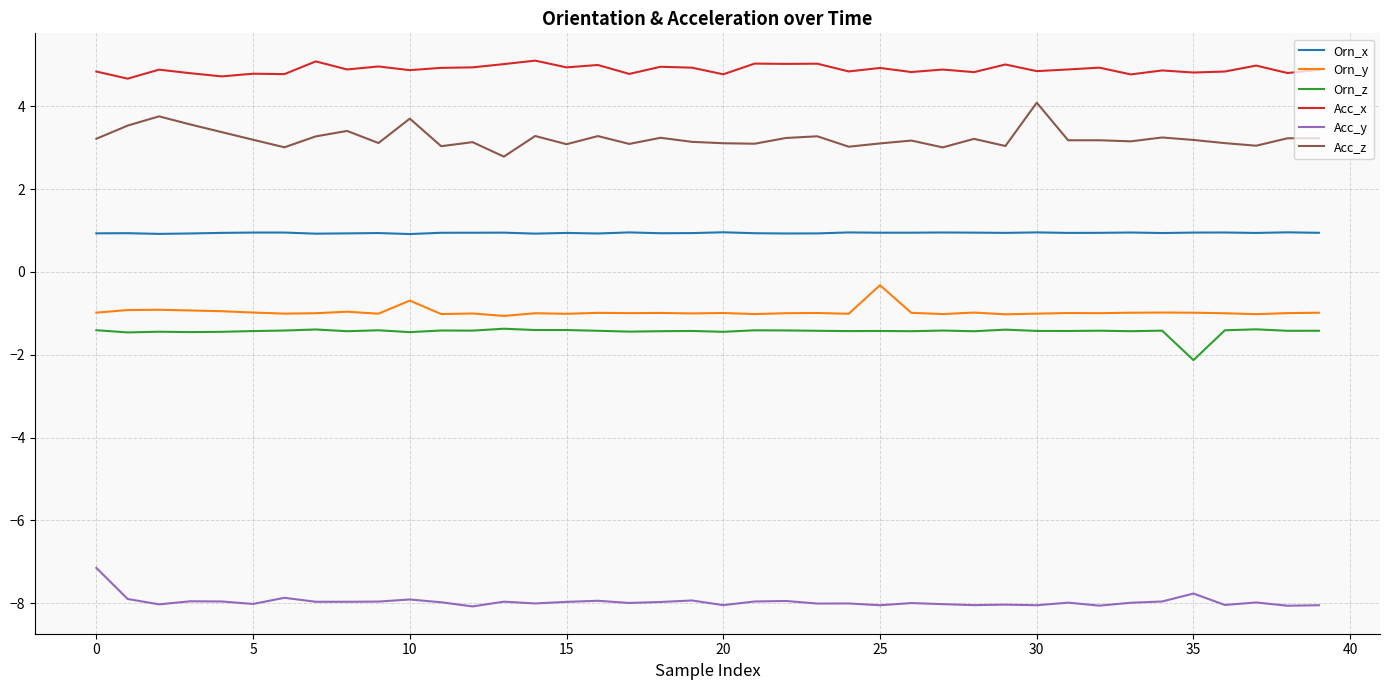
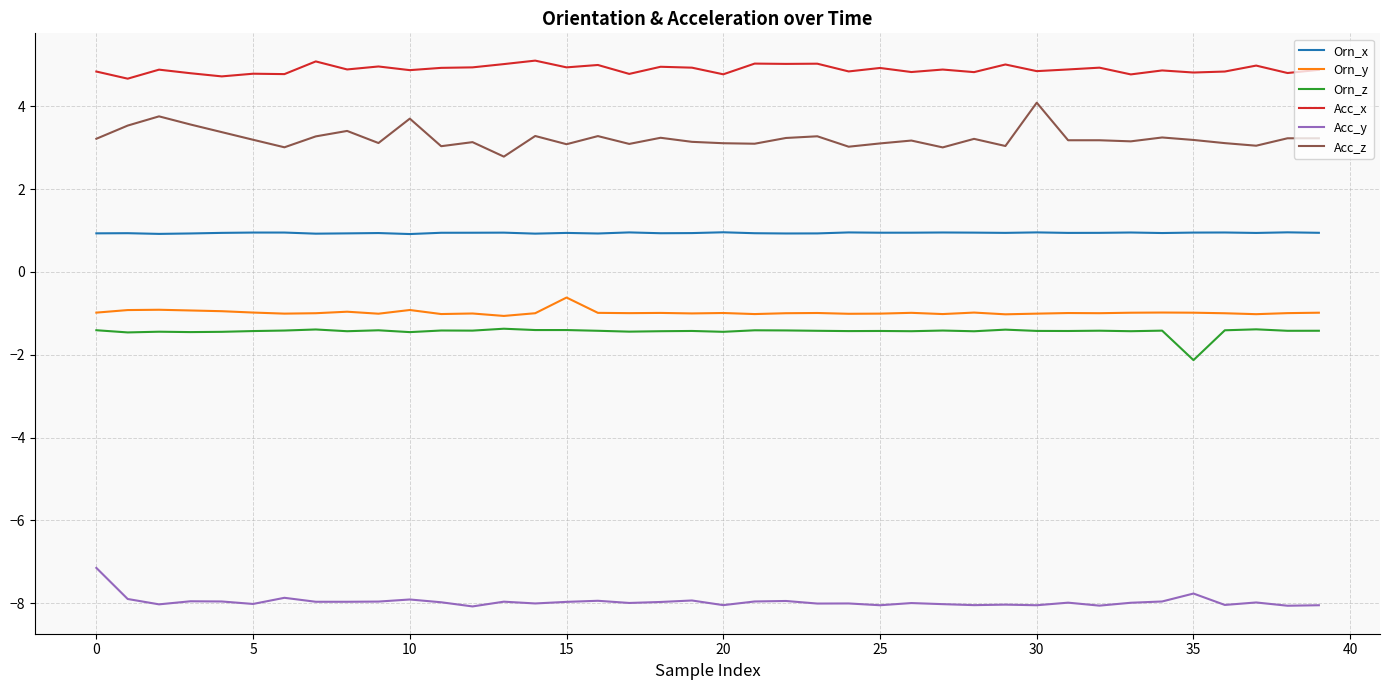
  {
    "Orn_x": {
      "0": 0.9,
      "5": 0.9,
      "10": 0.9,
      "15": 0.9,
      "20": 1.0,
      "25": 0.9,
      "30": 1.0,
      "35": 0.9
    },
    "Orn_y": {
      "0": -1.0,
      "5": -1.0,
-     "10": -0.7,
-     "15": -1.0,
+     "10": -0.9,
+     "15": -0.6,
      "20": -1.0,
-     "25": -0.3,
+     "25": -1.0,
      "30": -1.0,
      "35": -1.0
    },
    "Orn_z": {
      "0": -1.4,
      "5": -1.4,
      "10": -1.5,
      "15": -1.4,
      "20": -1.4,
      "25": -1.4,
      "30": -1.4,
      "35": -2.1
    },
    "Acc_x": {
      "0": 4.8,
      "5": 4.8,
      "10": 4.9,
      "15": 4.9,
      "20": 4.8,
      "25": 4.9,
      "30": 4.8,
      "35": 4.8
    },
    "Acc_y": {
      "0": -7.1,
      "5": -8.0,
      "10": -7.9,
      "15": -8.0,
      "20": -8.0,
      "25": -8.0,
      "30": -8.0,
      "35": -7.8
    },
    "Acc_z": {
      "0": 3.2,
      "5": 3.2,
      "10": 3.7,
      "15": 3.1,
      "20": 3.1,
      "25": 3.1,
      "30": 4.1,
      "35": 3.2
    }
  }
